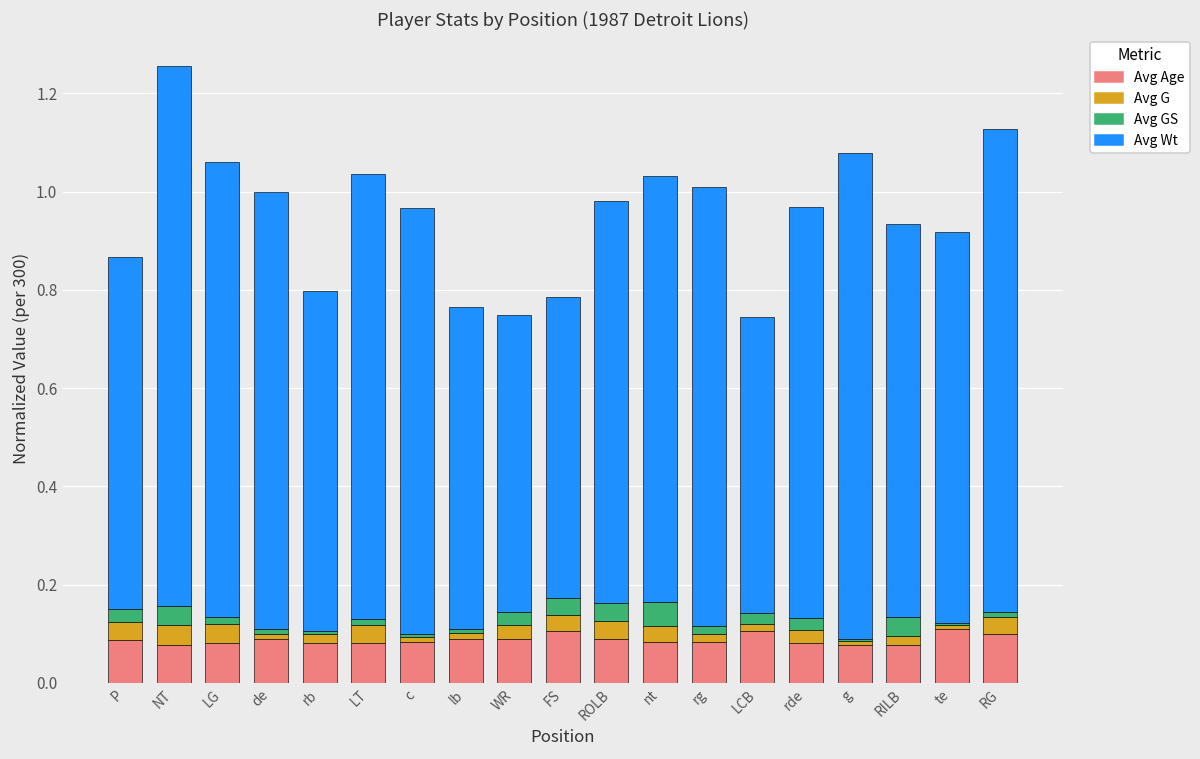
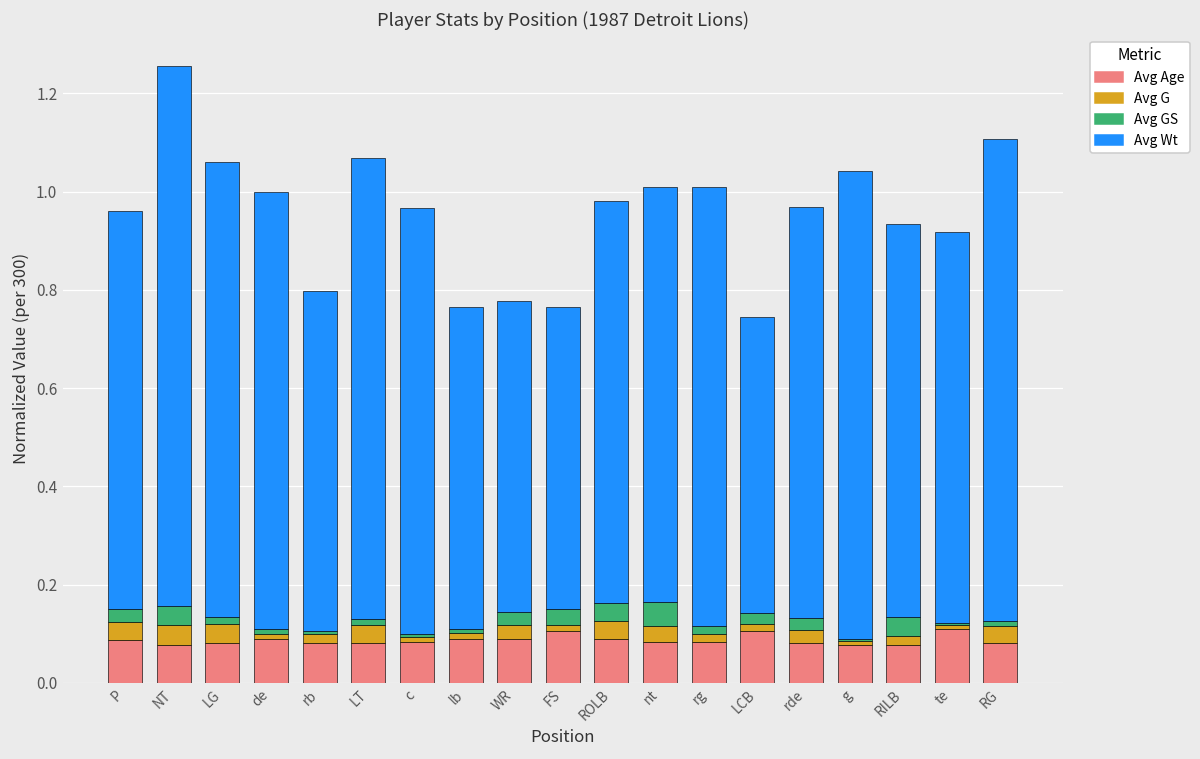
  {
    "Avg Age": {
      "P": 0.09,
      "NT": 0.08,
      "LG": 0.08,
      "de": 0.09,
      "rb": 0.08,
      "LT": 0.08,
      "c": 0.08,
      "lb": 0.09,
      "WR": 0.09,
      "FS": 0.11,
      "ROLB": 0.09,
      "nt": 0.08,
      "rg": 0.08,
      "LCB": 0.11,
      "rde": 0.08,
      "g": 0.08,
      "RILB": 0.08,
      "te": 0.11,
-     "RG": 0.10
+     "RG": 0.08
    },
    "Avg G": {
      "P": 0.04,
      "NT": 0.04,
      "LG": 0.04,
      "de": 0.01,
      "rb": 0.02,
      "LT": 0.04,
      "c": 0.01,
      "lb": 0.01,
      "WR": 0.03,
-     "FS": 0.03,
+     "FS": 0.01,
      "ROLB": 0.04,
      "nt": 0.03,
      "rg": 0.02,
      "LCB": 0.01,
      "rde": 0.03,
      "g": 0.01,
      "RILB": 0.02,
      "te": 0.01,
      "RG": 0.04
    },
    "Avg GS": {
      "P": 0.03,
      "NT": 0.04,
      "LG": 0.01,
      "de": 0.01,
      "rb": 0.01,
      "LT": 0.01,
      "c": 0.01,
      "lb": 0.01,
      "WR": 0.03,
      "FS": 0.03,
      "ROLB": 0.04,
      "nt": 0.05,
      "rg": 0.02,
      "LCB": 0.02,
      "rde": 0.02,
      "RILB": 0.04,
      "RG": 0.01
    },
    "Avg Wt": {
-     "P": 0.72,
+     "P": 0.81,
      "NT": 1.10,
      "LG": 0.93,
      "de": 0.89,
      "rb": 0.69,
-     "LT": 0.91,
+     "LT": 0.94,
      "c": 0.87,
      "lb": 0.66,
-     "WR": 0.61,
+     "WR": 0.63,
      "FS": 0.61,
      "ROLB": 0.82,
-     "nt": 0.87,
+     "nt": 0.84,
      "rg": 0.89,
      "LCB": 0.60,
      "rde": 0.84,
-     "g": 0.99,
+     "g": 0.95,
      "RILB": 0.80,
      "te": 0.80,
      "RG": 0.98
    }
  }
